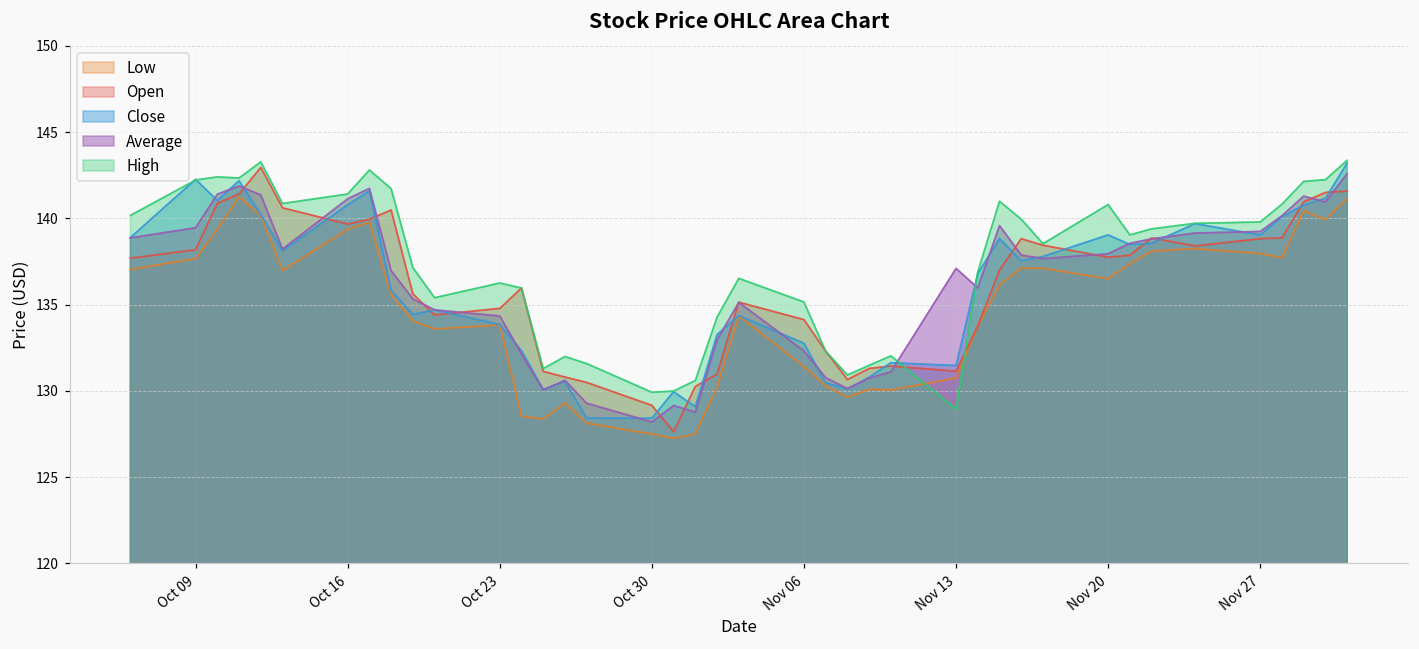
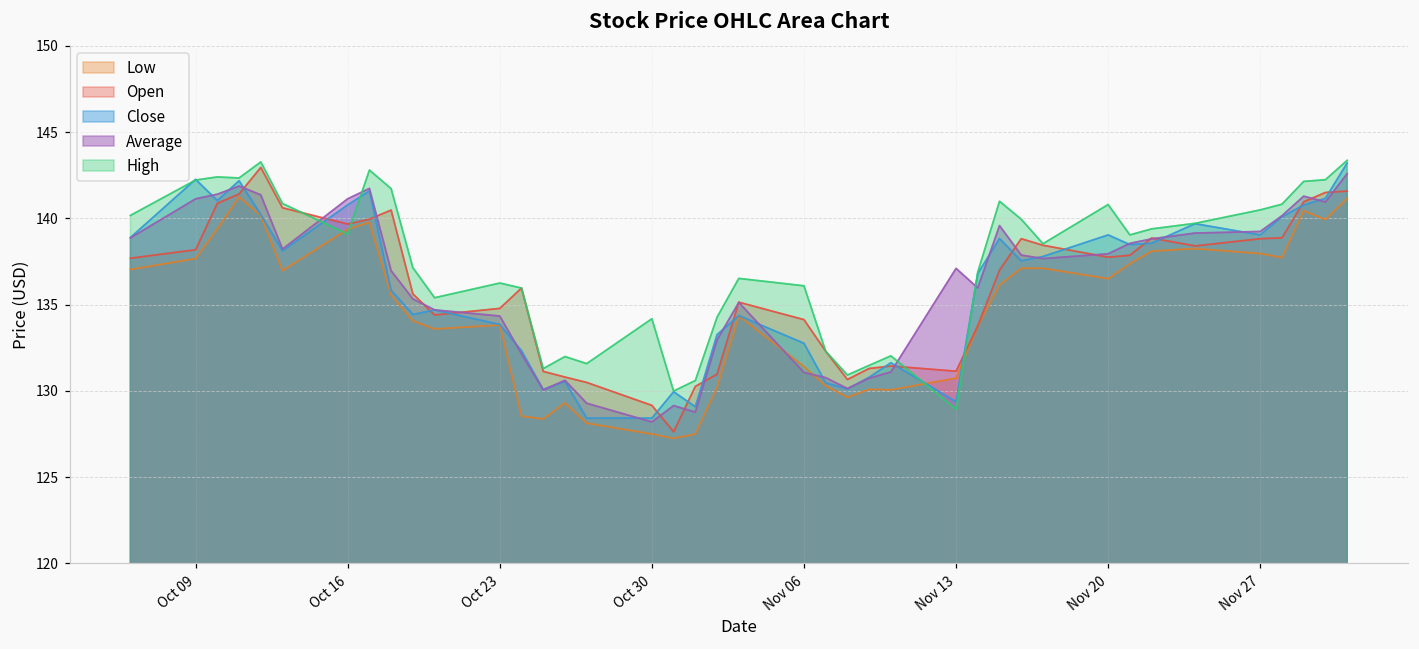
  {
    "Close": {
      "Oct 16": 140.8,
      "Oct 30": 128.4,
      "Nov 06": 132.8,
-     "Nov 13": 131.5,
+     "Nov 13": 129.4,
      "Nov 20": 139.0,
      "Nov 27": 139.0
    },
    "Average": {
-     "Oct 09": 139.5,
+     "Oct 09": 141.1,
      "Oct 16": 141.1,
      "Oct 23": 134.3,
      "Oct 30": 128.2,
-     "Nov 06": 132.3,
+     "Nov 06": 131.1,
      "Nov 13": 137.1,
      "Nov 20": 137.9,
      "Nov 27": 139.2
    },
    "High": {
-     "Oct 16": 141.4,
+     "Oct 16": 139.1,
      "Oct 23": 136.3,
-     "Oct 30": 129.9,
-     "Nov 06": 135.2,
+     "Oct 30": 134.2,
+     "Nov 06": 136.1,
      "Nov 13": 128.9,
      "Nov 20": 140.8,
-     "Nov 27": 139.8
+     "Nov 27": 140.5
    }
  }
